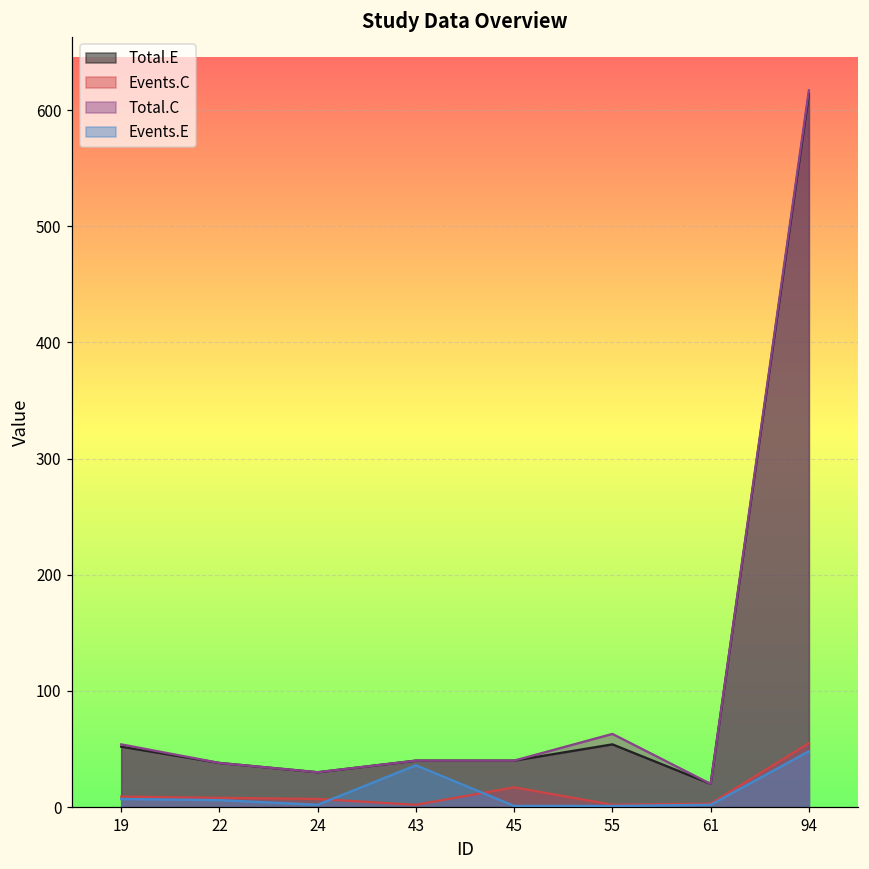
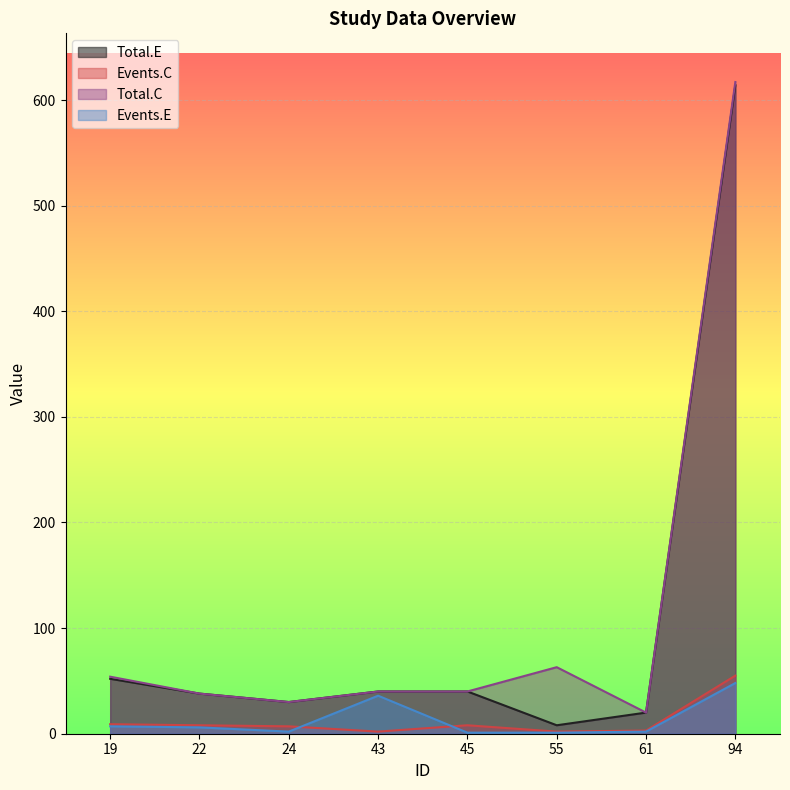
  {
    "Total.E": {
-     "55": 54,
+     "55": 8,
      "94": 614
    },
    "Events.C": {
      "24": 7,
      "43": 2,
-     "45": 17,
+     "45": 8,
      "94": 55
    },
    "Total.C": {
      "55": 63,
      "94": 617
    },
    "Events.E": {
      "24": 2,
      "43": 36,
      "45": 1,
      "94": 48
    }
  }
